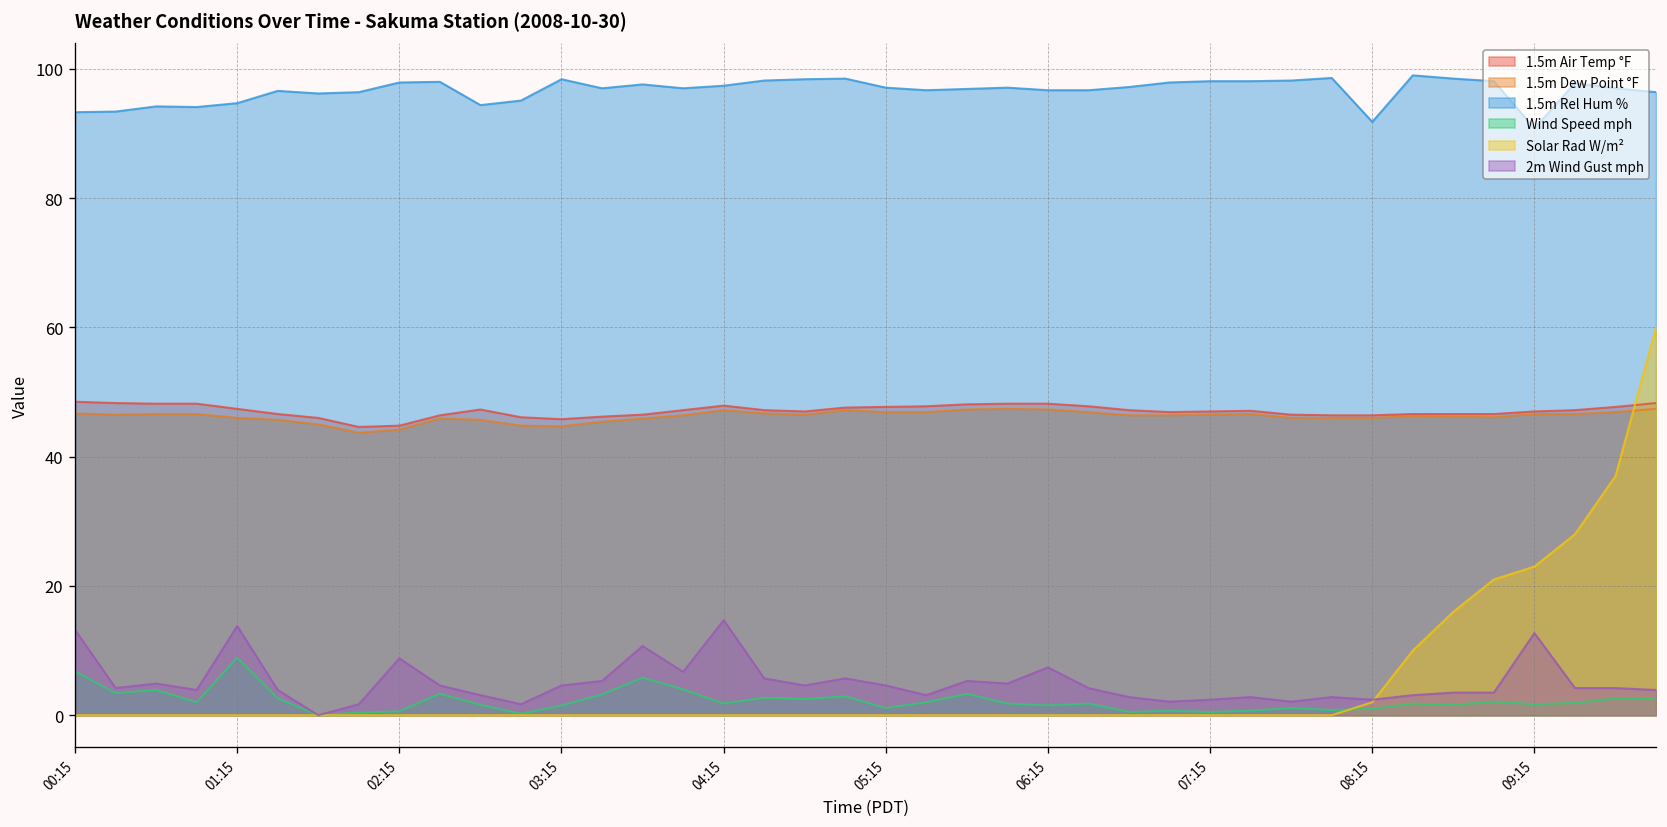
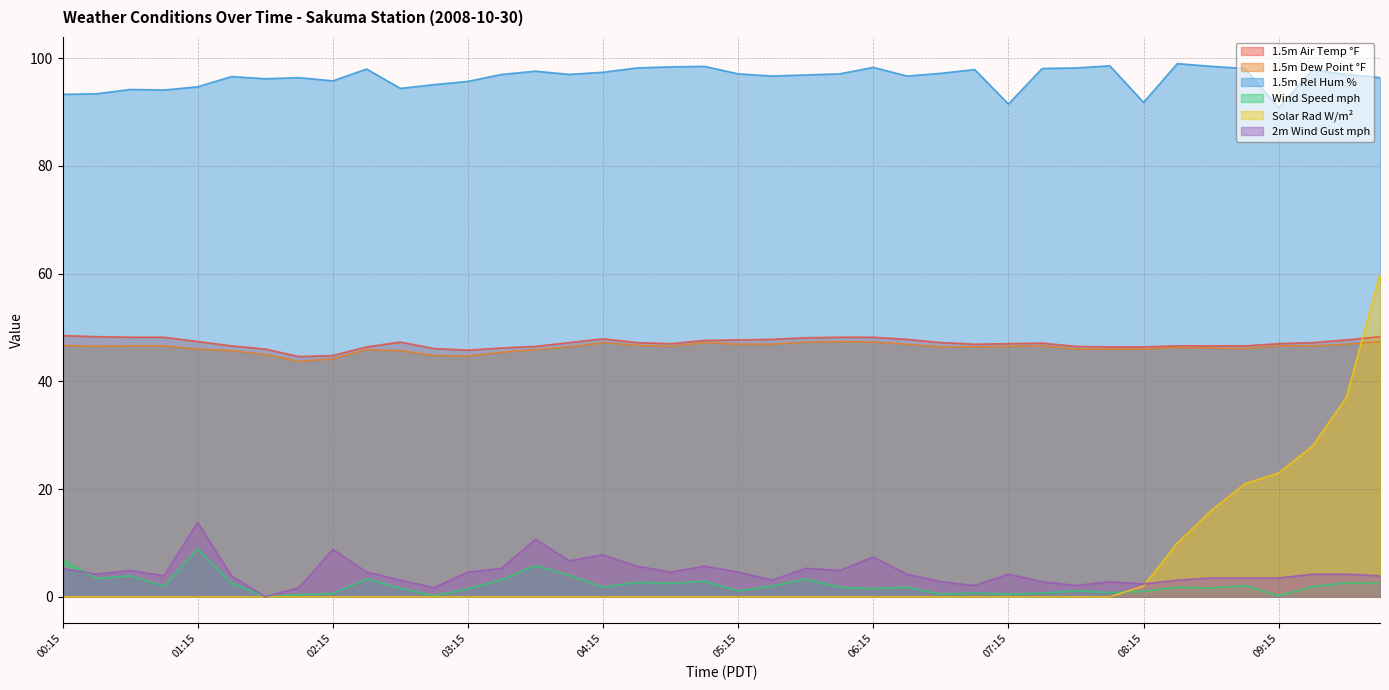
  {
    "1.5m Rel Hum %": {
      "00:15": 93,
      "01:15": 95,
-     "02:15": 98,
-     "03:15": 98,
+     "02:15": 96,
+     "03:15": 96,
      "04:15": 97,
      "05:15": 97,
-     "06:15": 97,
-     "07:15": 98,
+     "06:15": 98,
+     "07:15": 92,
      "08:15": 92
    },
    "Wind Speed mph": {
      "00:15": 7,
      "01:15": 9,
      "02:15": 1,
      "03:15": 2,
      "04:15": 2,
      "05:15": 1,
      "06:15": 2,
      "07:15": 1,
      "08:15": 1,
-     "09:15": 2
+     "09:15": 0
    },
    "2m Wind Gust mph": {
-     "00:15": 13,
+     "00:15": 5,
      "01:15": 14,
      "02:15": 9,
      "03:15": 5,
-     "04:15": 15,
+     "04:15": 8,
      "05:15": 5,
      "06:15": 7,
-     "07:15": 2,
-     "09:15": 13
+     "07:15": 4,
+     "09:15": 4
    }
  }
